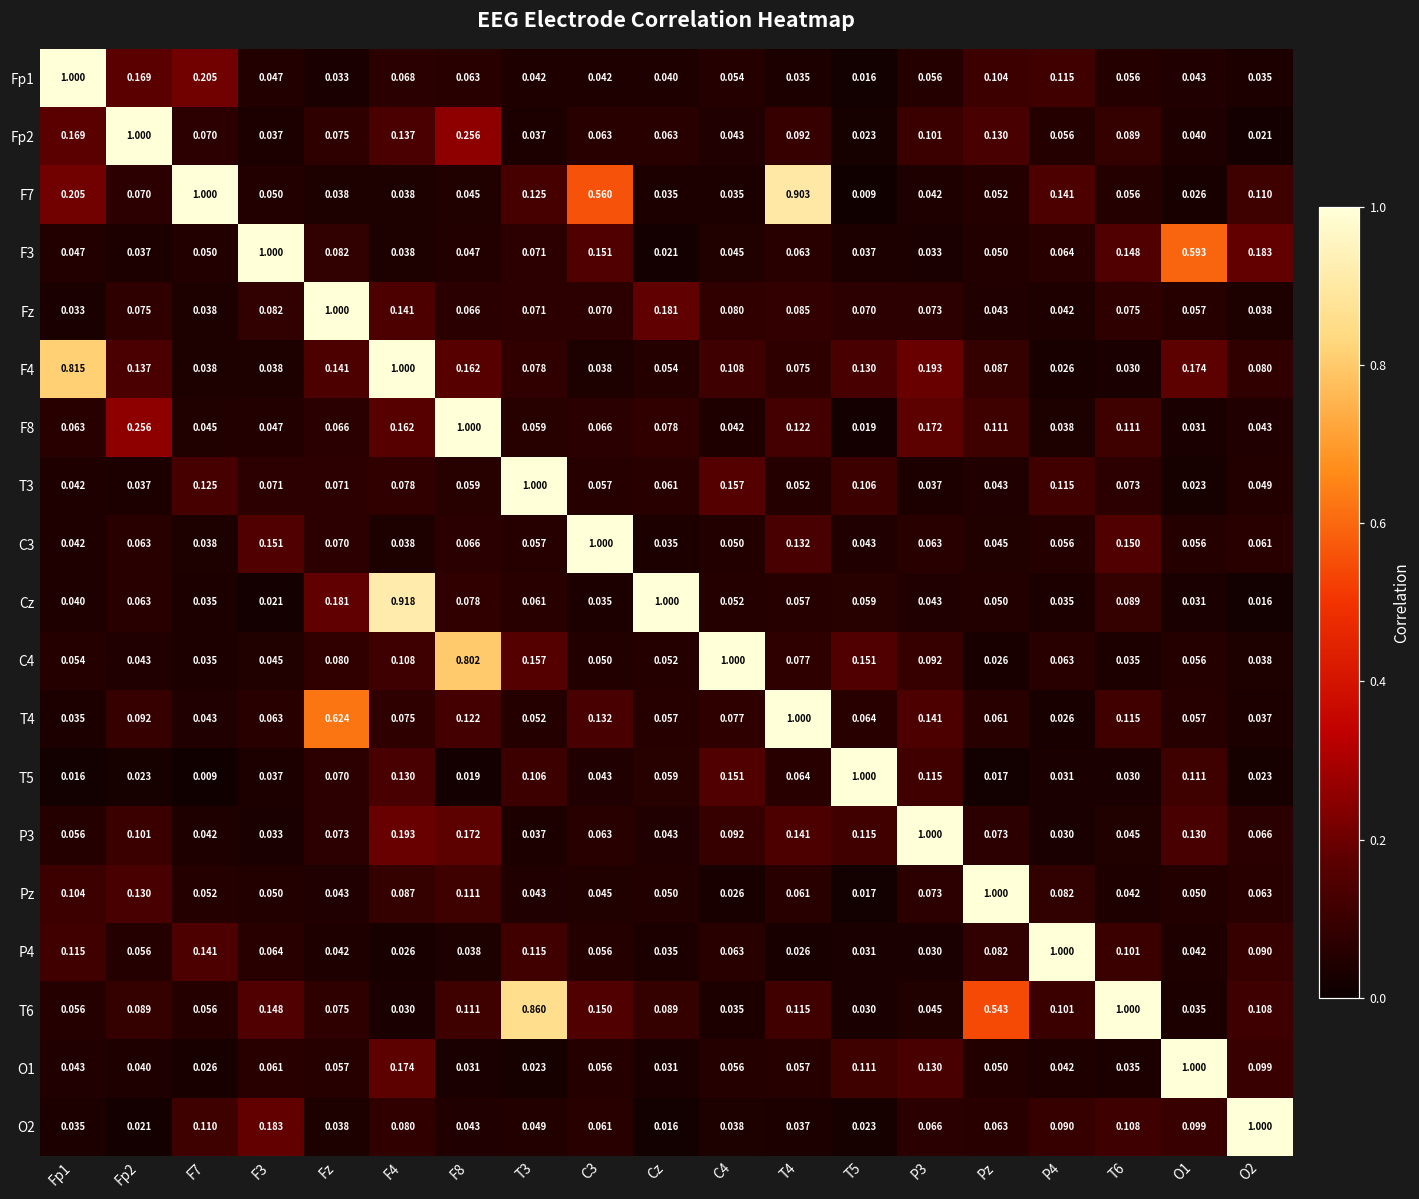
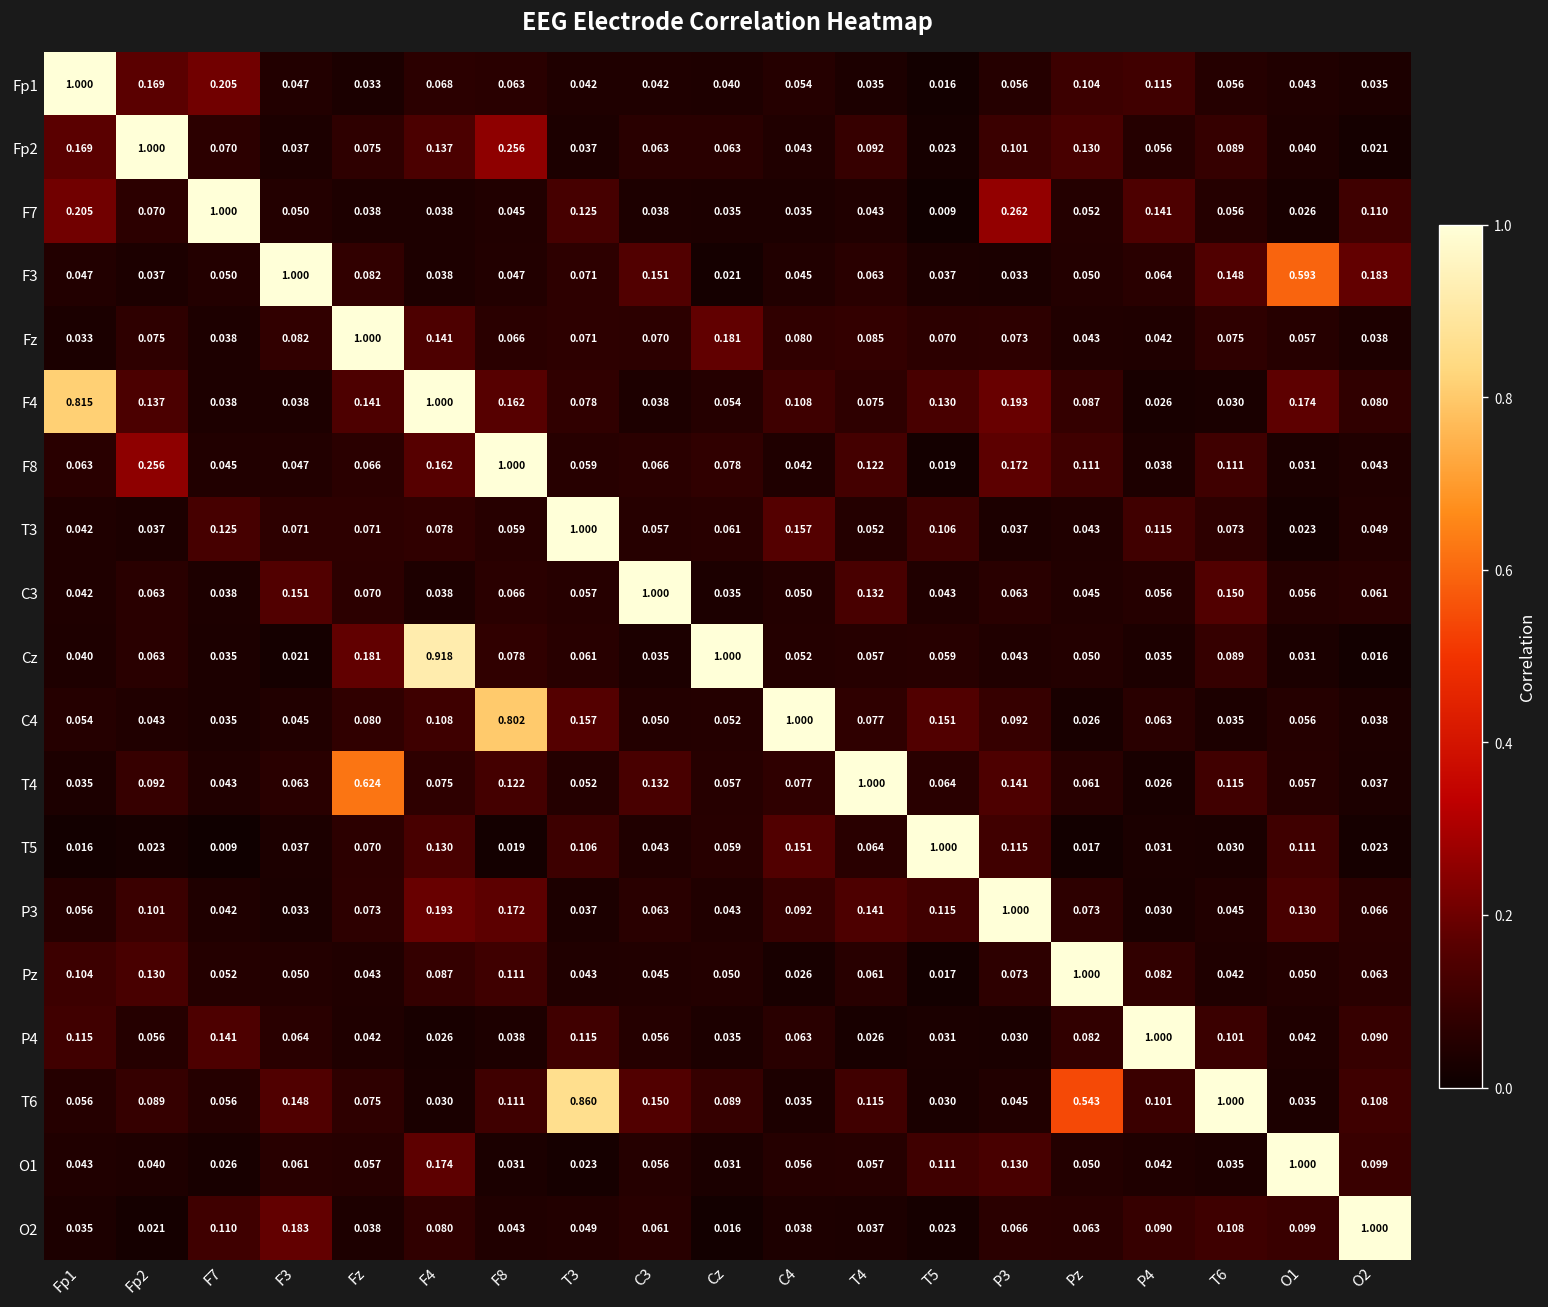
  {
    "F7": {
      "Fp1": 0.205,
      "Fp2": 0.070,
      "F7": 1.000,
      "F3": 0.050,
      "Fz": 0.038,
      "F4": 0.038,
      "F8": 0.045,
      "T3": 0.125,
-     "C3": 0.560,
+     "C3": 0.038,
      "Cz": 0.035,
      "C4": 0.035,
-     "T4": 0.903,
+     "T4": 0.043,
      "T5": 0.009,
-     "P3": 0.042,
+     "P3": 0.262,
      "Pz": 0.052,
      "P4": 0.141,
      "T6": 0.056,
      "O1": 0.026,
      "O2": 0.110
    }
  }
